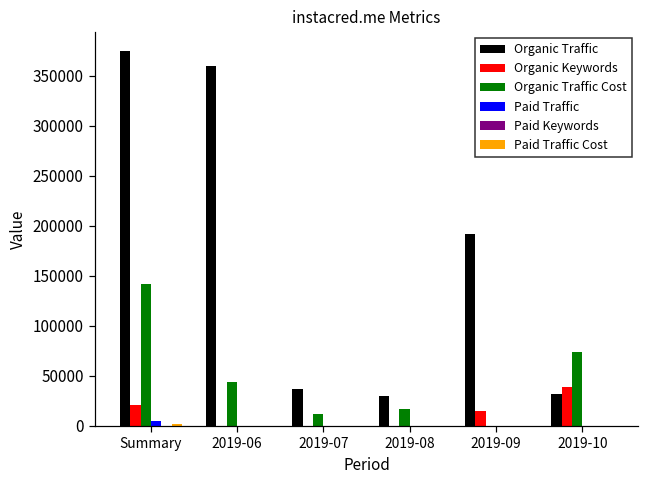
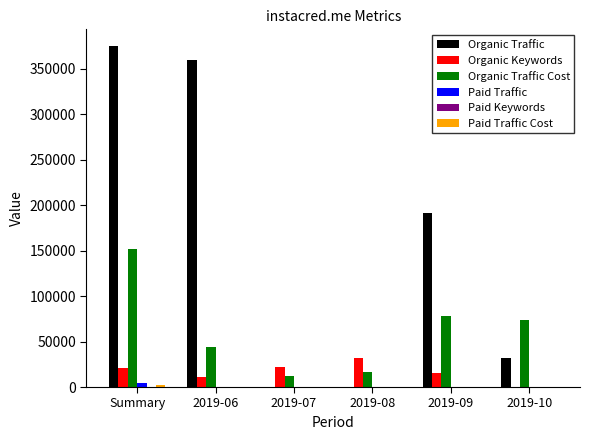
  {
    "Organic Traffic": {
      "Summary": 370000,
      "2019-06": 360000,
-     "2019-07": 40000,
-     "2019-08": 30000,
+     "2019-07": 0,
+     "2019-08": 0,
      "2019-09": 190000,
      "2019-10": 30000
    },
    "Organic Keywords": {
      "Summary": 20000,
-     "2019-06": 0,
-     "2019-07": 0,
-     "2019-08": 0,
+     "2019-06": 10000,
+     "2019-07": 20000,
+     "2019-08": 30000,
      "2019-09": 10000,
-     "2019-10": 40000
+     "2019-10": 0
    },
    "Organic Traffic Cost": {
-     "Summary": 140000,
+     "Summary": 150000,
      "2019-06": 40000,
      "2019-07": 10000,
      "2019-08": 20000,
-     "2019-09": 0,
+     "2019-09": 80000,
      "2019-10": 70000
    },
    "Paid Traffic": {
      "Summary": 0,
      "2019-06": 0,
      "2019-07": 0,
      "2019-08": 0,
      "2019-09": 0,
      "2019-10": 0
    },
    "Paid Keywords": {
      "2019-06": 0,
      "2019-07": 0,
      "2019-08": 0,
      "2019-09": 0,
      "2019-10": 0
    },
    "Paid Traffic Cost": {
      "2019-06": 0,
      "2019-07": 0,
      "2019-08": 0,
      "2019-09": 0,
      "2019-10": 0
    }
  }
